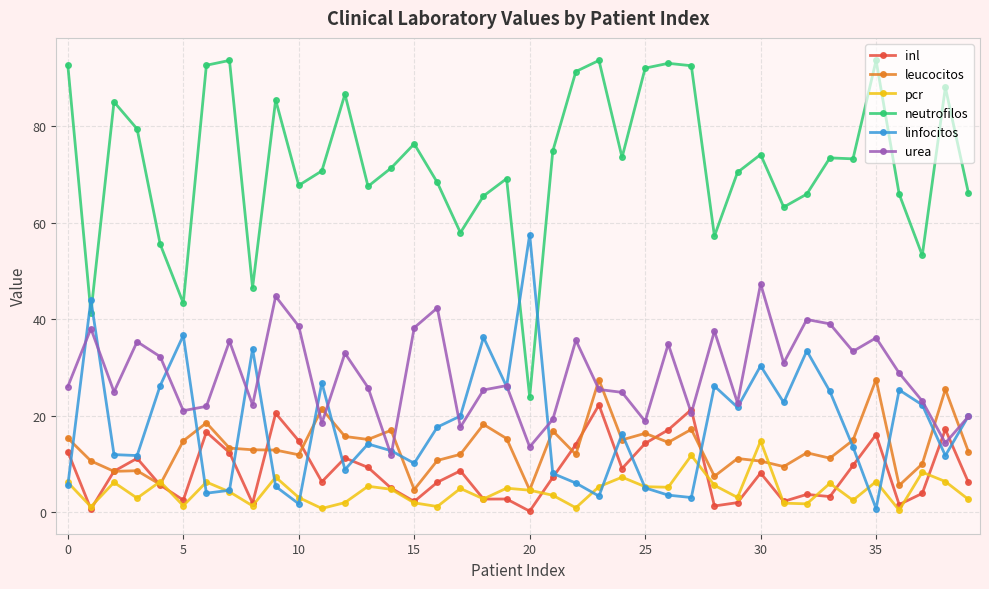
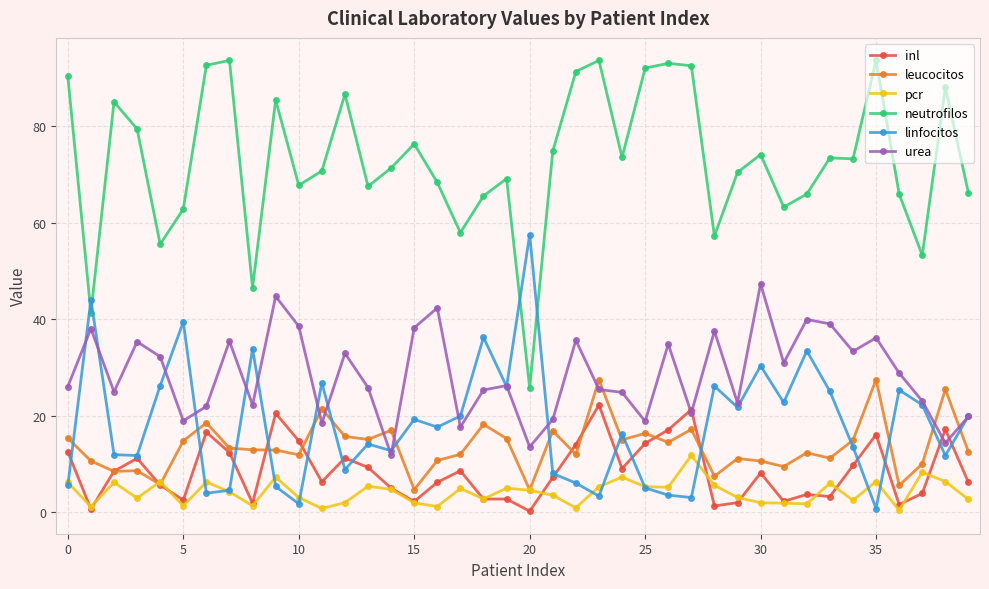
  {
    "pcr": {
      "0": 6,
      "5": 1,
      "10": 3,
-     "30": 15,
+     "30": 2,
      "35": 6
    },
    "neutrofilos": {
-     "0": 93,
-     "5": 43,
+     "0": 90,
+     "5": 63,
      "10": 68,
      "15": 76,
-     "20": 24,
+     "20": 26,
      "25": 92,
      "30": 74
    },
    "linfocitos": {
      "0": 6,
-     "5": 37,
+     "5": 39,
      "10": 2,
-     "15": 10,
+     "15": 19,
      "20": 58,
      "30": 30,
      "35": 1
    },
    "urea": {
      "0": 26,
-     "5": 21,
+     "5": 19,
      "10": 39,
      "15": 38,
      "20": 14,
      "25": 19,
      "30": 47,
      "35": 36
    }
  }
